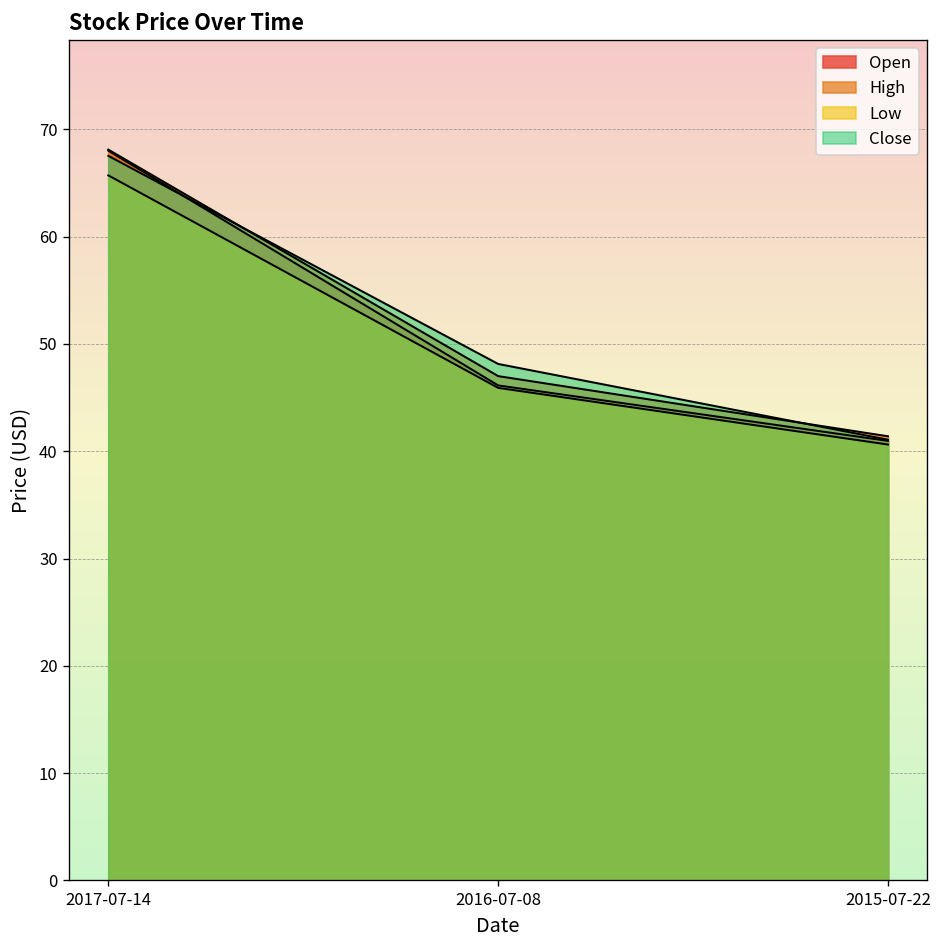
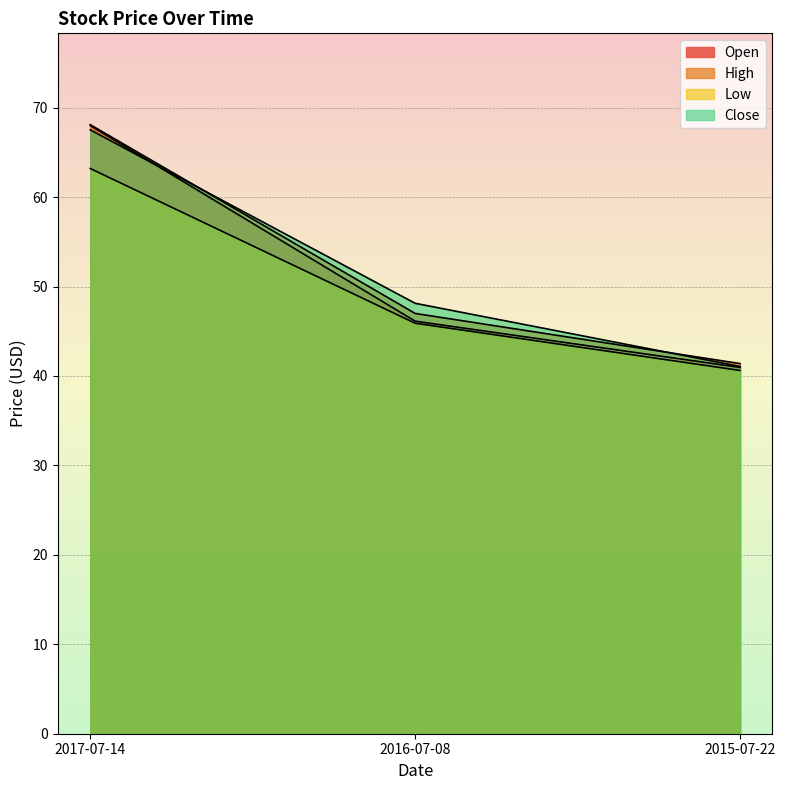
  {
    "Low": {
-     "2017-07-14": 66,
+     "2017-07-14": 63,
      "2015-07-22": 41
    },
    "Close": {
      "2017-07-14": 68,
      "2016-07-08": 48
    }
  }
